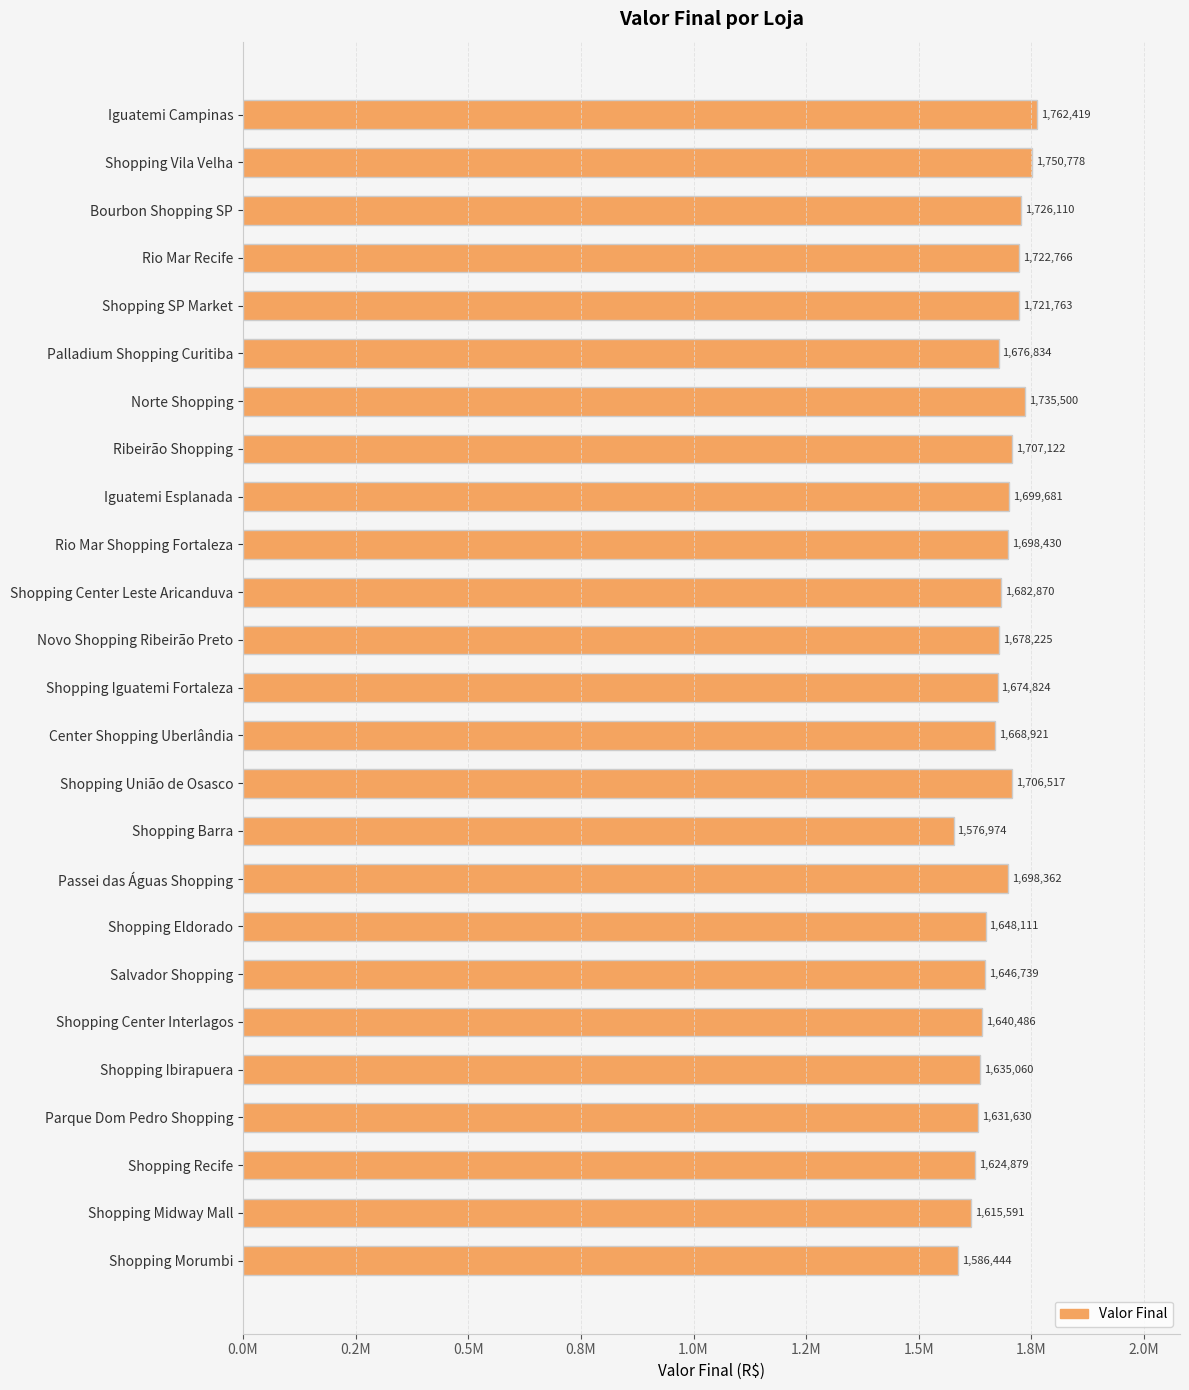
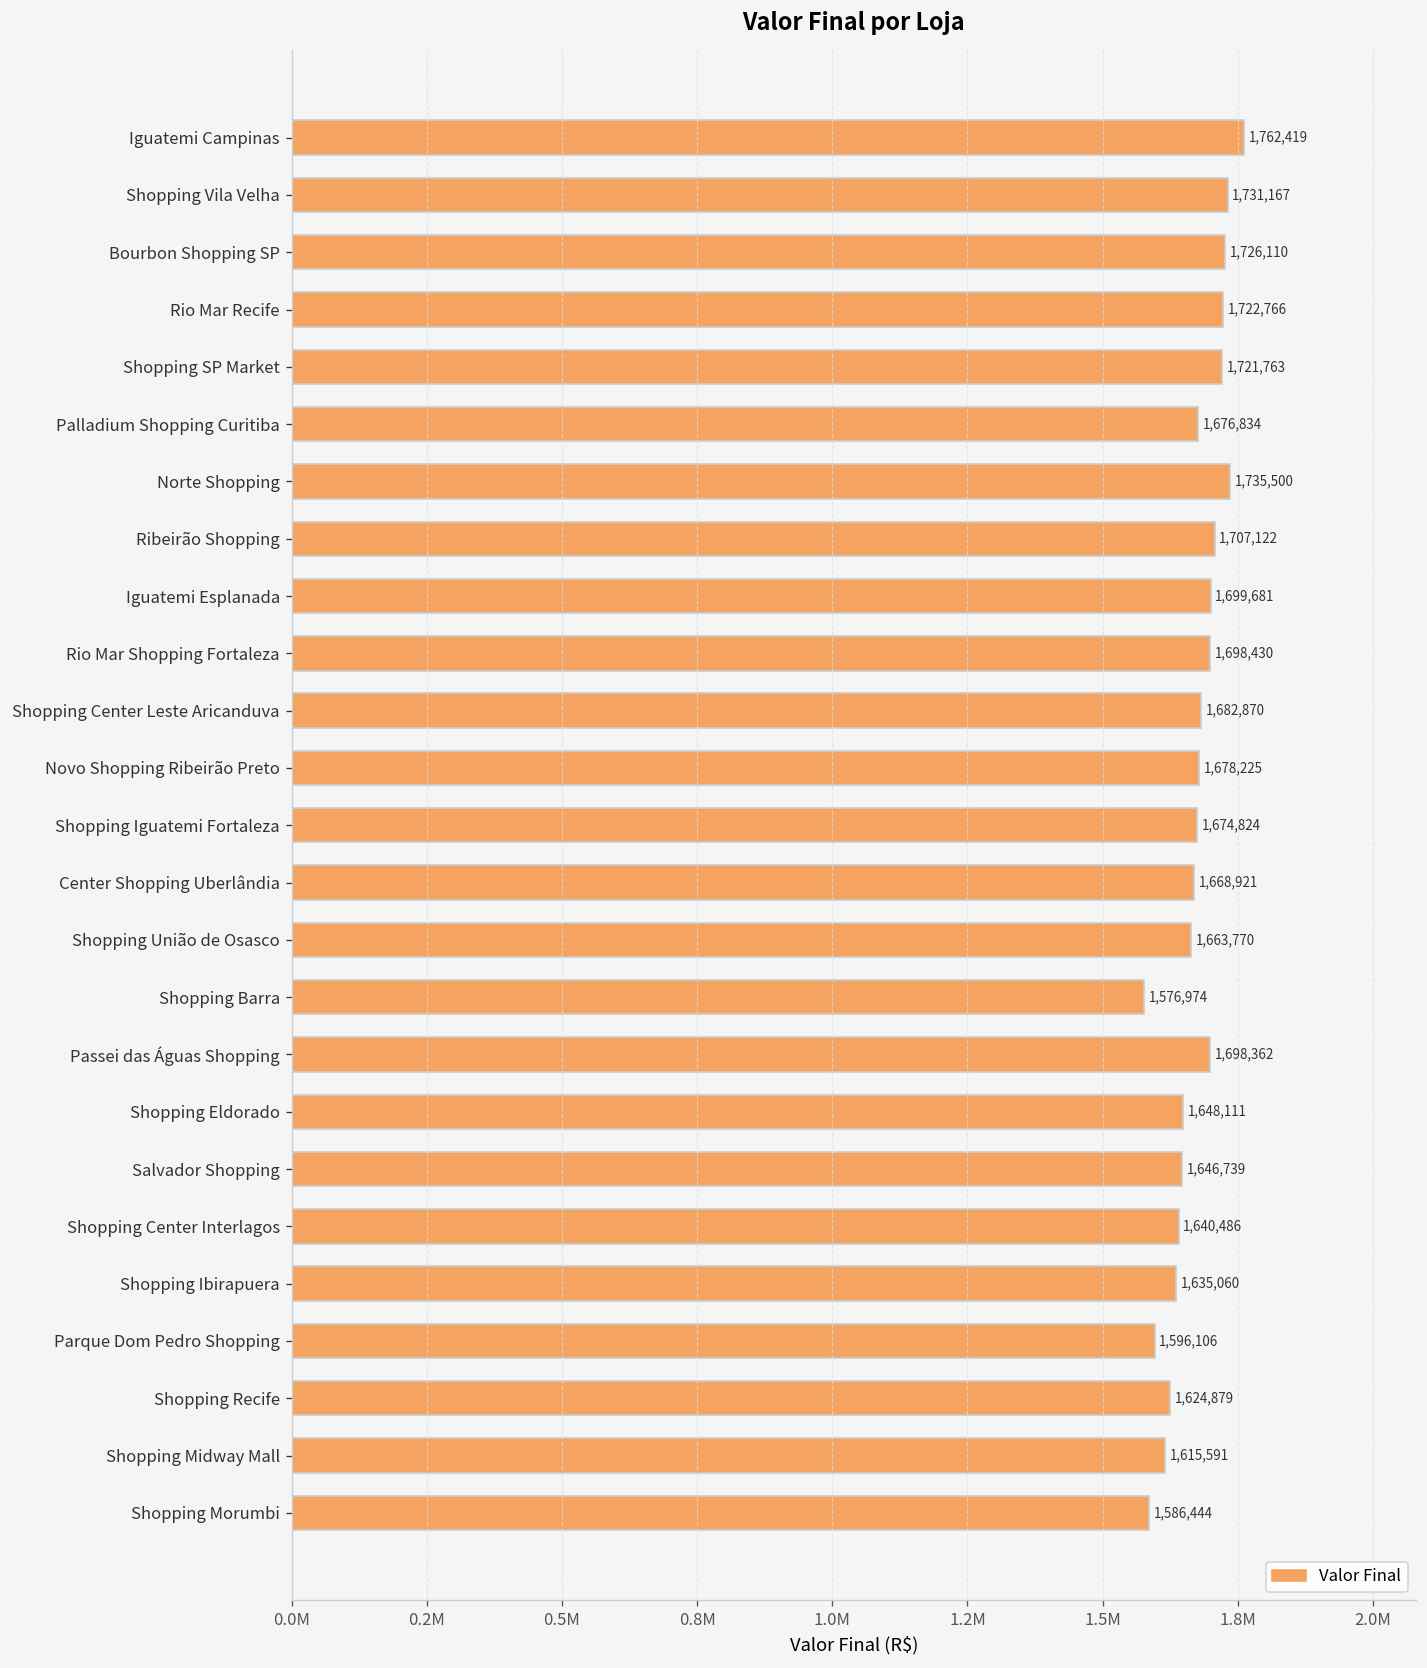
  {
    "Iguatemi Campinas": "1,762,419",
-   "Shopping Vila Velha": "1,750,778",
+   "Shopping Vila Velha": "1,731,167",
    "Bourbon Shopping SP": "1,726,110",
    "Rio Mar Recife": "1,722,766",
    "Shopping SP Market": "1,721,763",
    "Palladium Shopping Curitiba": "1,676,834",
    "Norte Shopping": "1,735,500",
    "Ribeirão Shopping": "1,707,122",
    "Iguatemi Esplanada": "1,699,681",
    "Rio Mar Shopping Fortaleza": "1,698,430",
    "Shopping Center Leste Aricanduva": "1,682,870",
    "Novo Shopping Ribeirão Preto": "1,678,225",
    "Shopping Iguatemi Fortaleza": "1,674,824",
    "Center Shopping Uberlândia": "1,668,921",
-   "Shopping União de Osasco": "1,706,517",
+   "Shopping União de Osasco": "1,663,770",
    "Shopping Barra": "1,576,974",
    "Passei das Águas Shopping": "1,698,362",
    "Shopping Eldorado": "1,648,111",
    "Salvador Shopping": "1,646,739",
    "Shopping Center Interlagos": "1,640,486",
    "Shopping Ibirapuera": "1,635,060",
-   "Parque Dom Pedro Shopping": "1,631,630",
+   "Parque Dom Pedro Shopping": "1,596,106",
    "Shopping Recife": "1,624,879",
    "Shopping Midway Mall": "1,615,591",
    "Shopping Morumbi": "1,586,444"
  }
